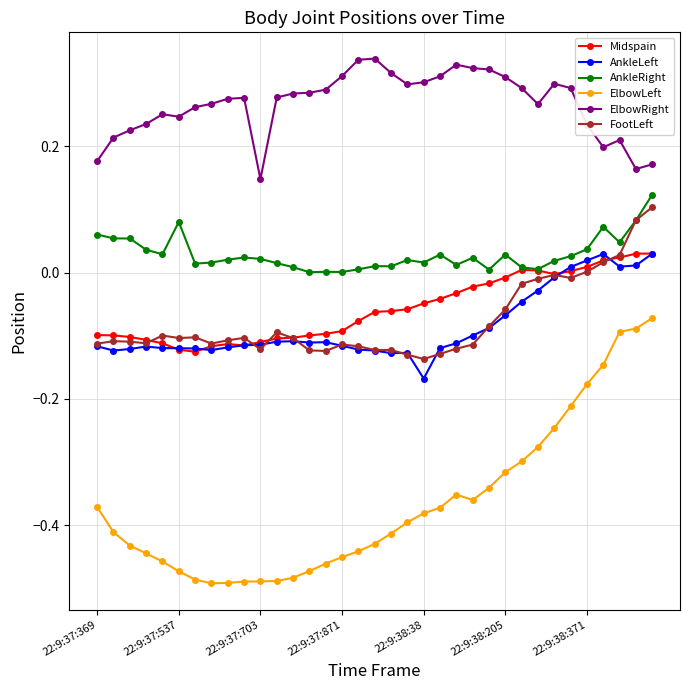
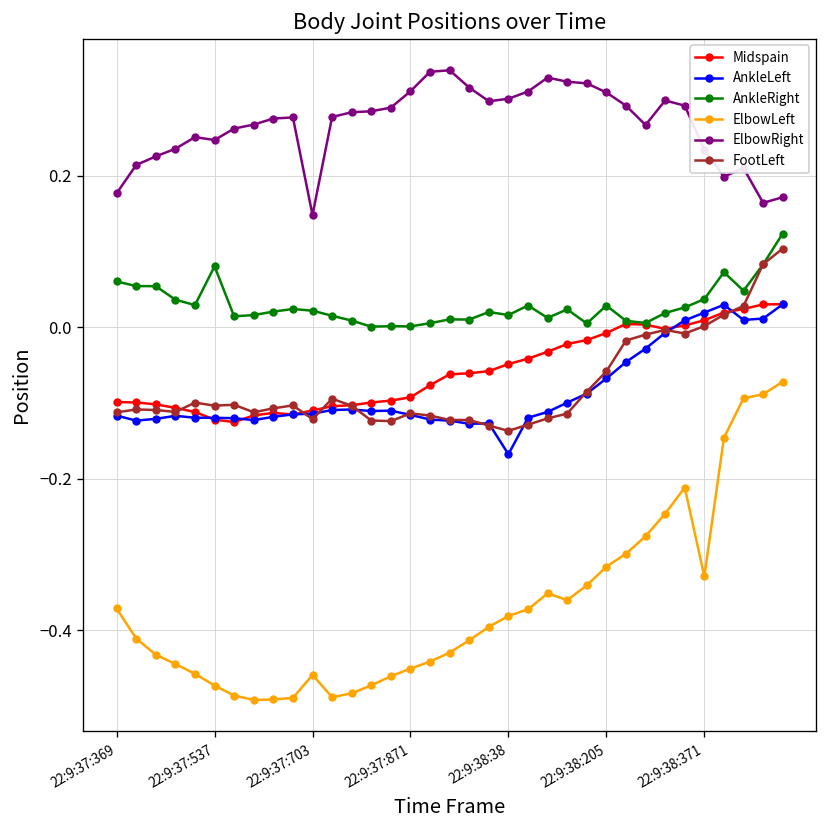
  {
    "Midspain": {
      "22:9:37:369": -0.10,
      "22:9:37:703": -0.11,
      "22:9:37:871": -0.09,
      "22:9:38:38": -0.05,
      "22:9:38:205": -0.01,
      "22:9:38:371": 0.01
    },
    "AnkleLeft": {
      "22:9:37:369": -0.12,
      "22:9:37:703": -0.11,
      "22:9:38:38": -0.17,
      "22:9:38:205": -0.07,
      "22:9:38:371": 0.02
    },
    "AnkleRight": {
      "22:9:37:369": 0.06,
      "22:9:37:537": 0.08,
      "22:9:37:703": 0.02,
      "22:9:37:871": 0.00,
      "22:9:38:38": 0.02,
      "22:9:38:205": 0.03,
      "22:9:38:371": 0.04
    },
    "ElbowLeft": {
      "22:9:37:369": -0.37,
      "22:9:37:537": -0.47,
-     "22:9:37:703": -0.49,
+     "22:9:37:703": -0.46,
      "22:9:37:871": -0.45,
      "22:9:38:38": -0.38,
      "22:9:38:205": -0.32,
-     "22:9:38:371": -0.18
+     "22:9:38:371": -0.33
    },
    "ElbowRight": {
      "22:9:37:369": 0.18,
      "22:9:37:537": 0.25,
      "22:9:37:703": 0.15,
      "22:9:37:871": 0.31,
      "22:9:38:38": 0.30,
      "22:9:38:205": 0.31
    },
    "FootLeft": {
      "22:9:37:369": -0.11,
      "22:9:37:537": -0.10,
      "22:9:37:703": -0.12,
      "22:9:38:38": -0.14,
      "22:9:38:205": -0.06,
      "22:9:38:371": 0.00
    }
  }
